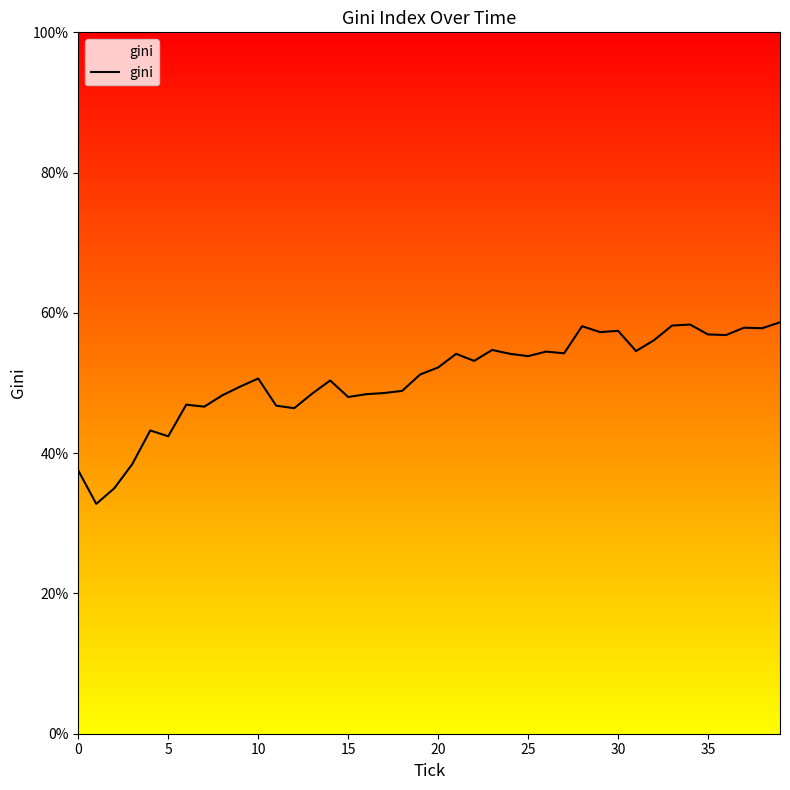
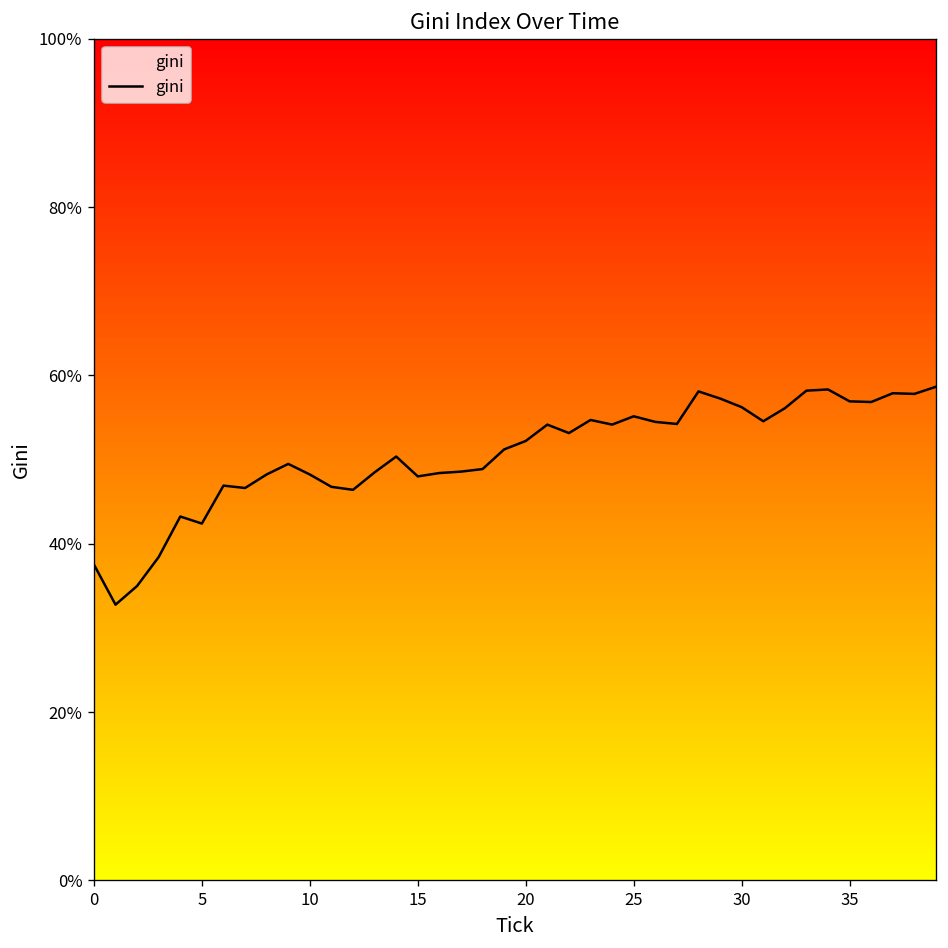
  {
    "0": "38%",
    "5": "42%",
-   "10": "51%",
+   "10": "48%",
    "15": "48%",
    "20": "52%",
-   "25": "54%",
-   "30": "57%",
+   "25": "55%",
+   "30": "56%",
    "35": "57%"
  }
